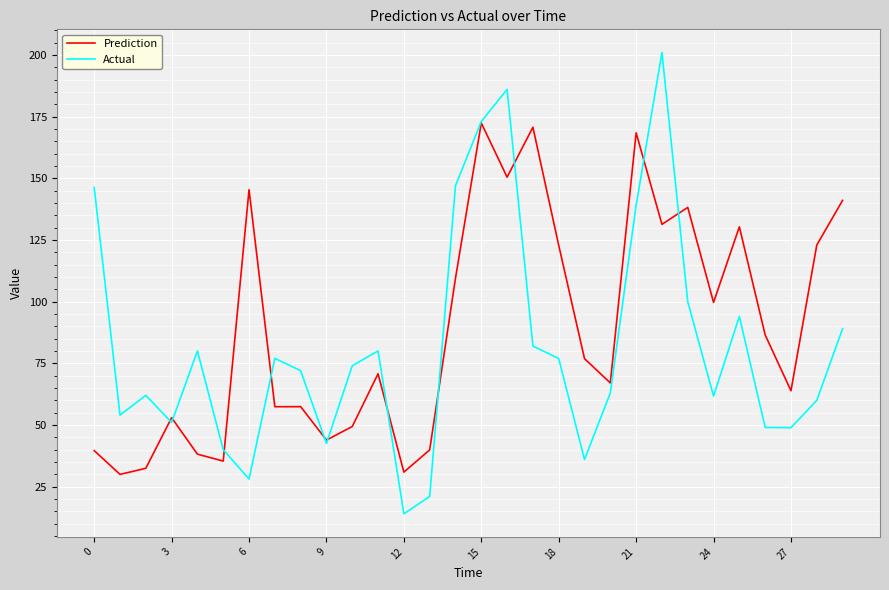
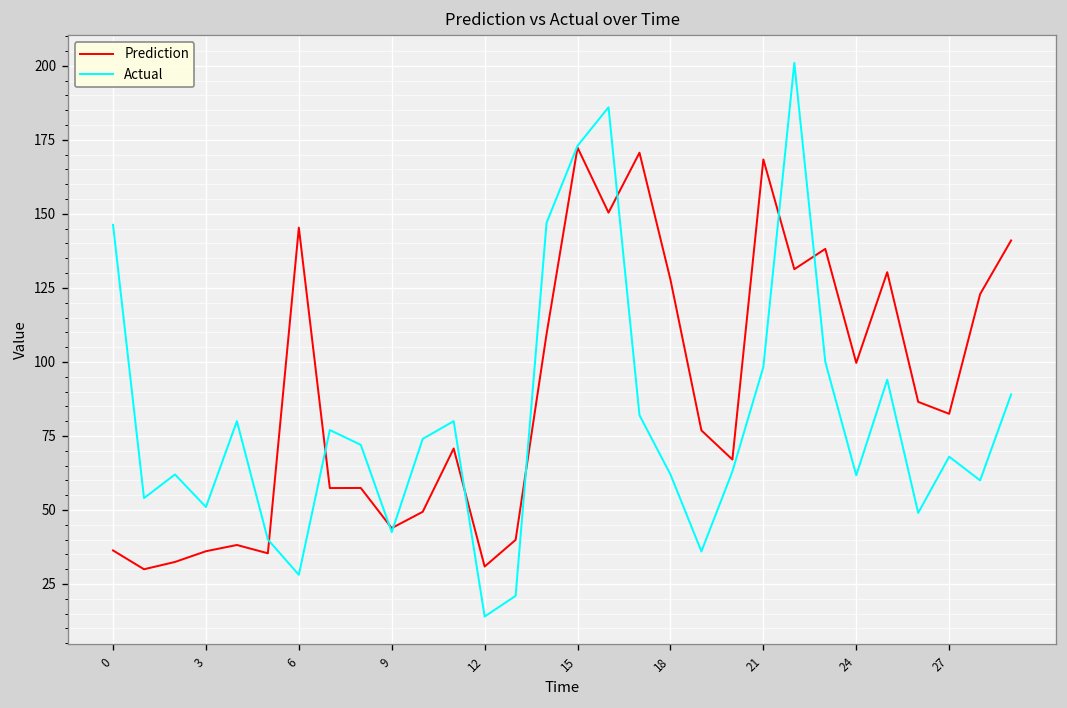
  {
    "Prediction": {
-     "0": 40,
-     "3": 53,
+     "0": 36,
+     "3": 36,
      "6": 145,
      "9": 44,
      "12": 31,
-     "18": 123,
+     "18": 128,
      "21": 168,
      "24": 100,
-     "27": 64
+     "27": 82
    },
    "Actual": {
      "0": 146,
      "3": 51,
      "6": 28,
      "9": 43,
      "12": 14,
-     "18": 77,
-     "21": 139,
+     "18": 62,
+     "21": 98,
      "24": 62,
-     "27": 49
+     "27": 68
    }
  }
